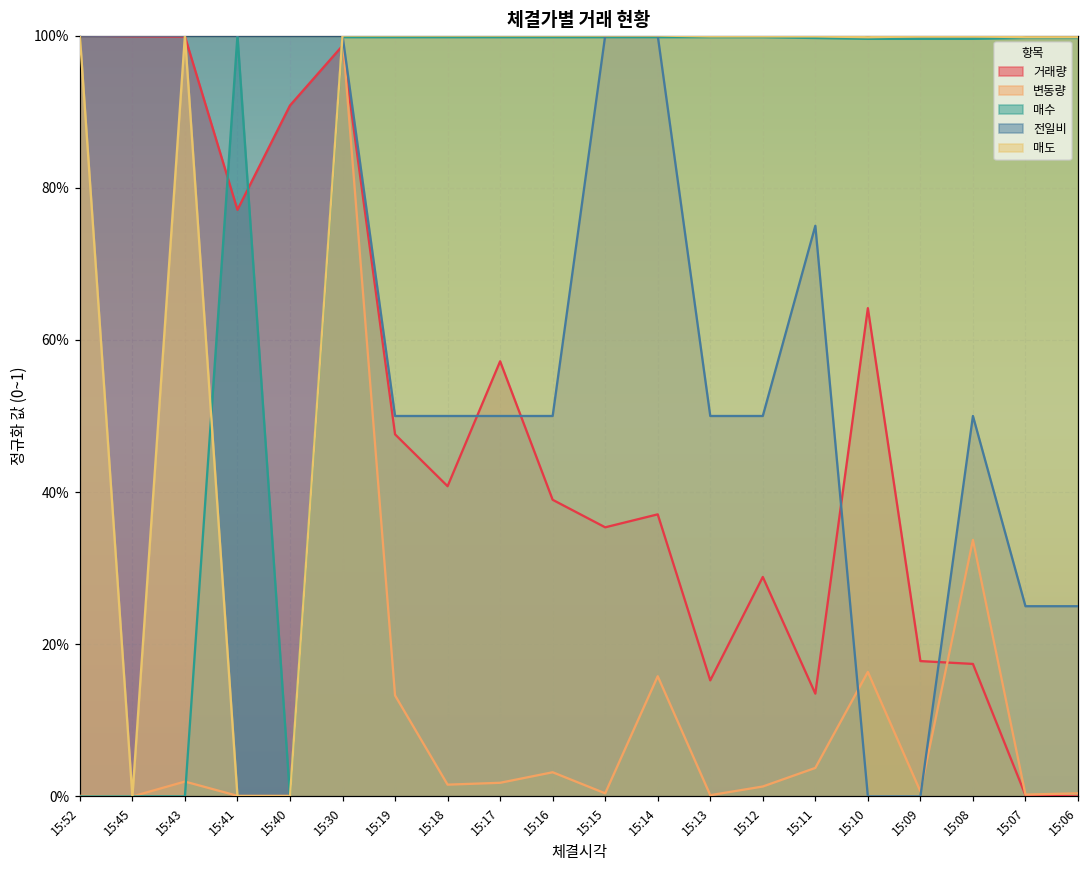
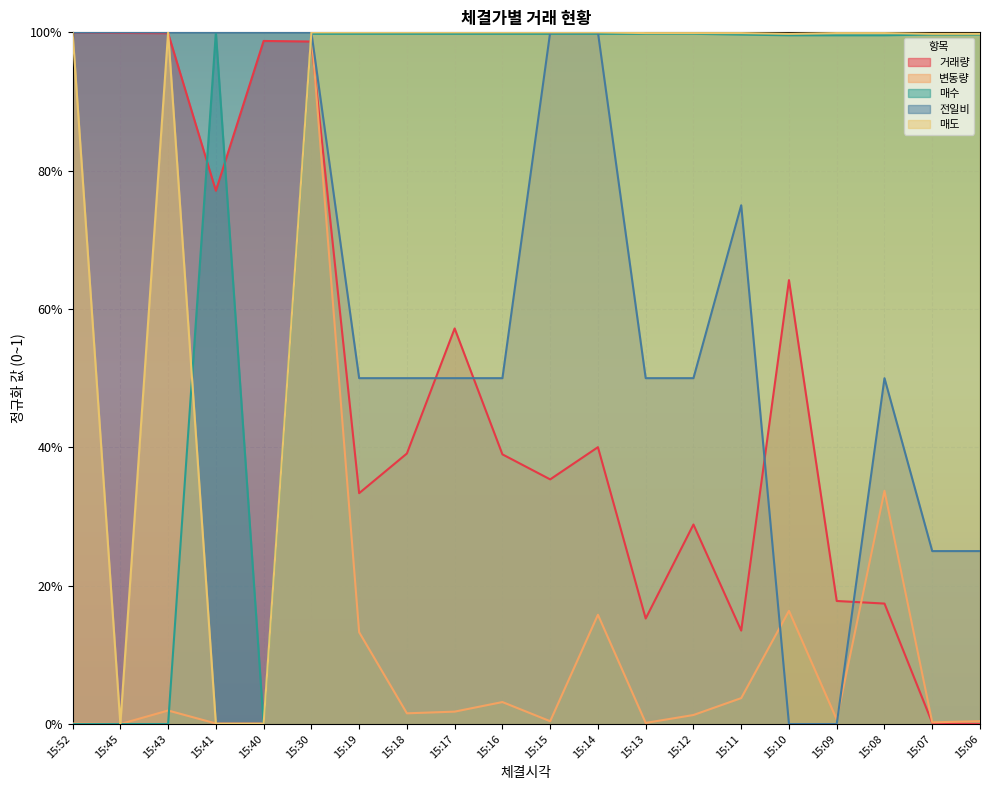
  {
    "거래량": {
      "15:41": "77%",
-     "15:40": "91%",
+     "15:40": "99%",
      "15:30": "99%",
-     "15:19": "48%",
-     "15:18": "41%",
+     "15:19": "33%",
+     "15:18": "39%",
      "15:17": "57%",
      "15:16": "39%",
      "15:15": "35%",
-     "15:14": "37%",
+     "15:14": "40%",
      "15:13": "15%",
      "15:12": "29%",
      "15:11": "14%",
      "15:10": "64%",
      "15:09": "18%",
      "15:08": "17%",
      "15:06": "0%"
    }
  }
